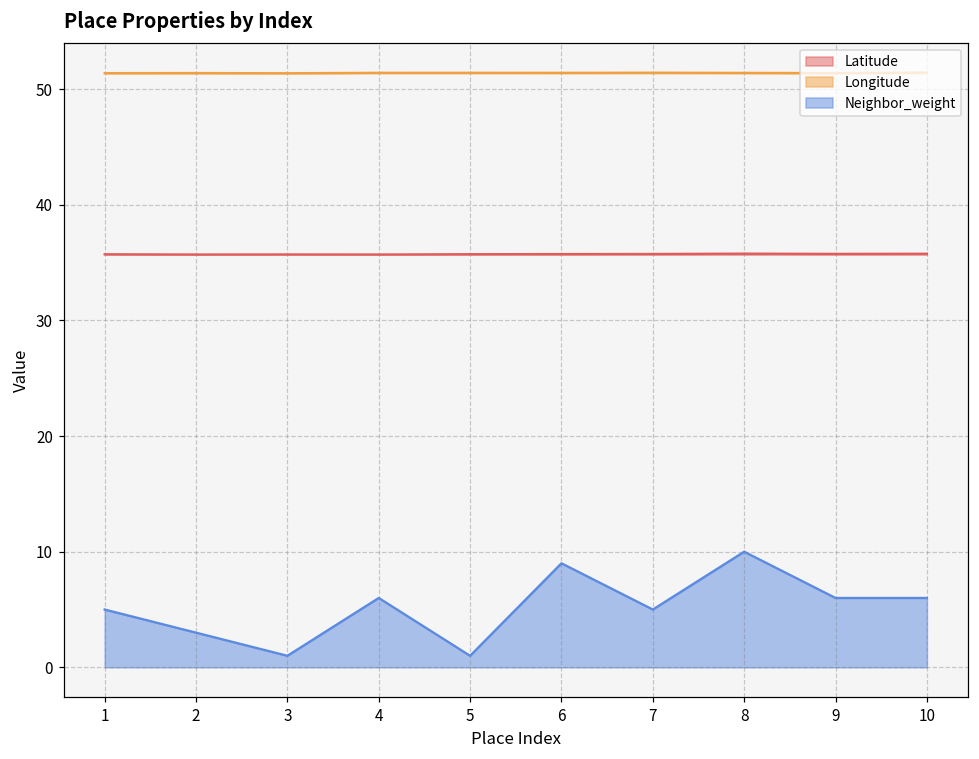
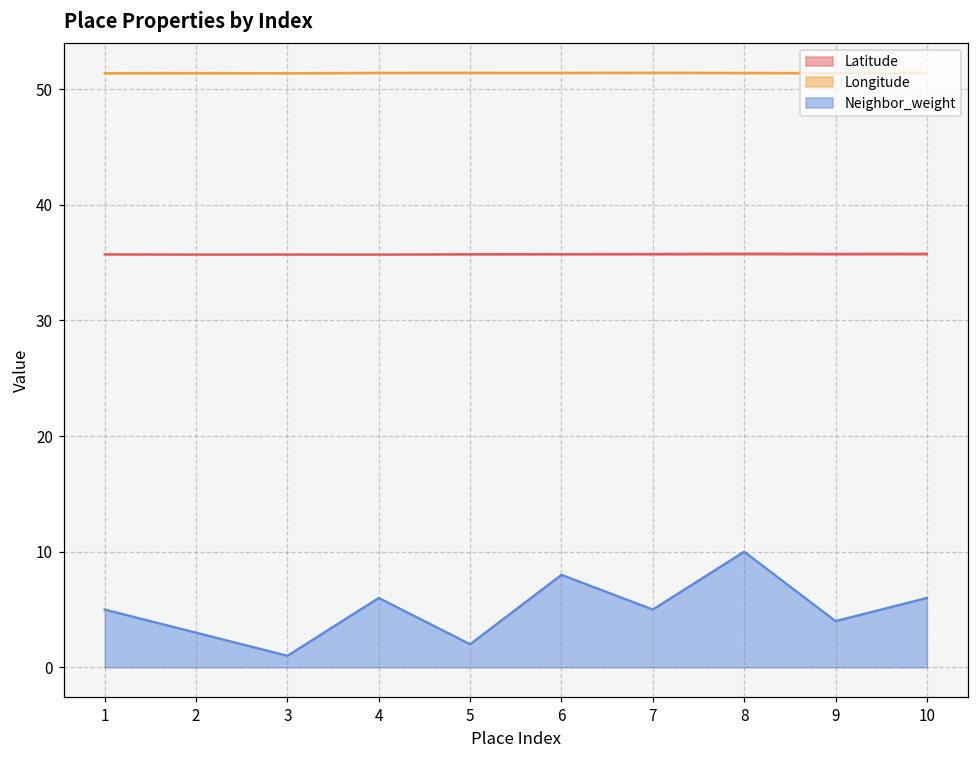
  {
    "Neighbor_weight": {
      "1": 5,
      "2": 3,
      "3": 1,
      "4": 6,
-     "5": 1,
-     "6": 9,
+     "5": 2,
+     "6": 8,
      "7": 5,
      "8": 10,
-     "9": 6,
+     "9": 4,
      "10": 6
    }
  }
